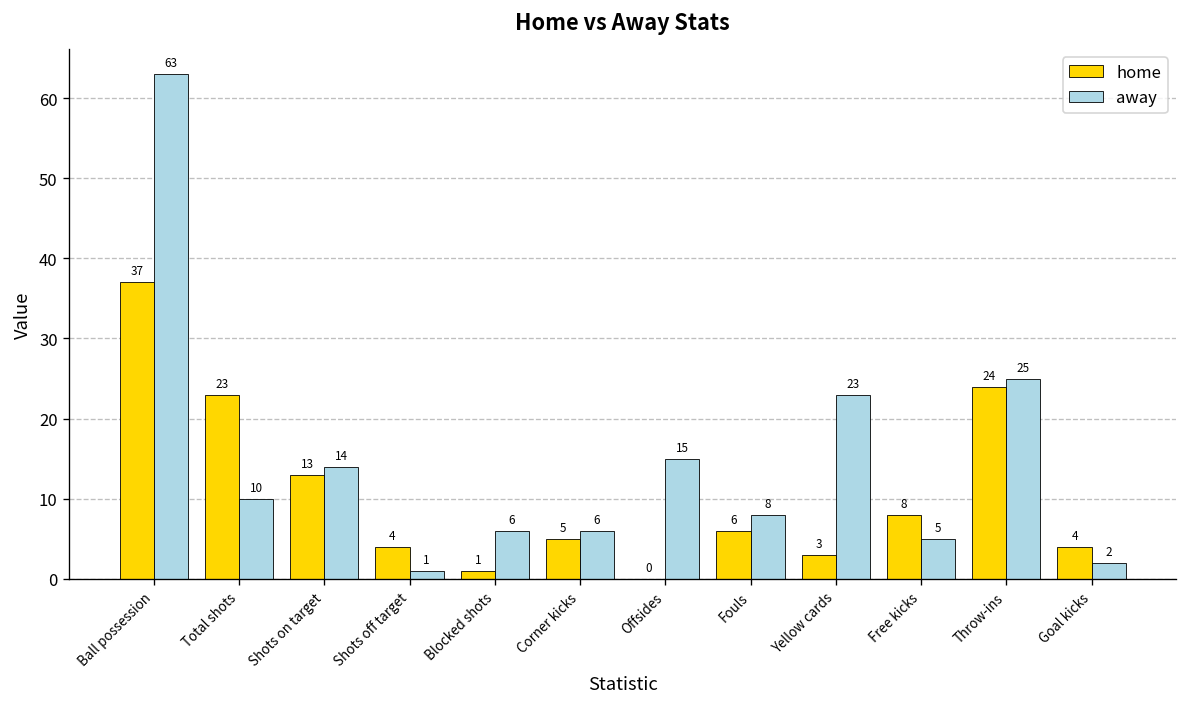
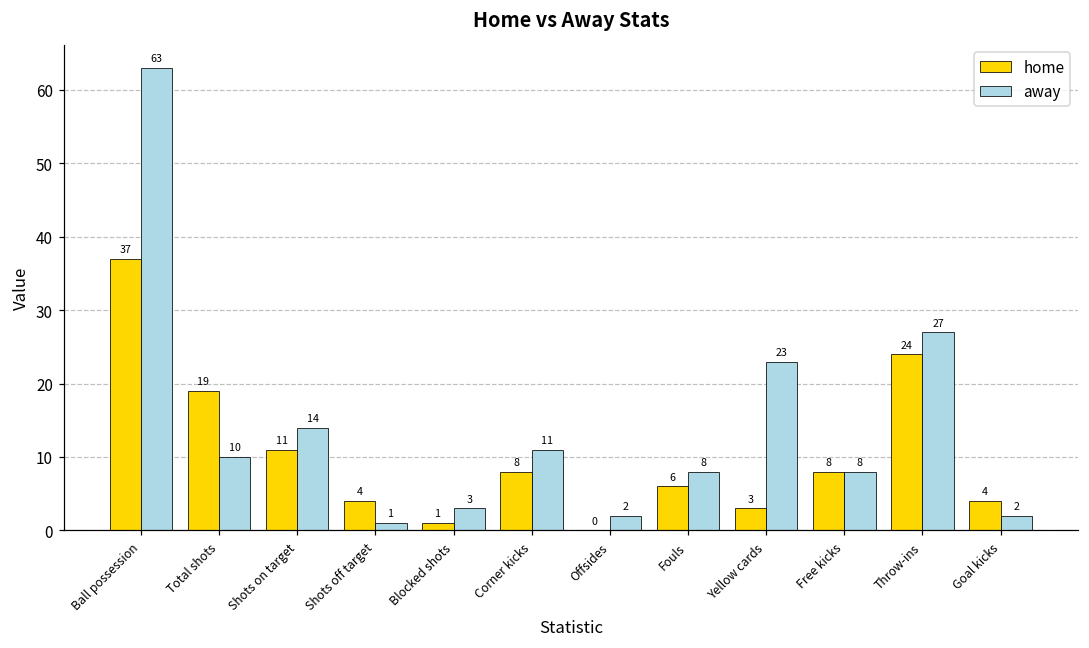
  {
    "home": {
      "Ball possession": 37,
-     "Total shots": 23,
-     "Shots on target": 13,
+     "Total shots": 19,
+     "Shots on target": 11,
      "Shots off target": 4,
      "Blocked shots": 1,
-     "Corner kicks": 5,
+     "Corner kicks": 8,
      "Offsides": 0,
      "Fouls": 6,
      "Yellow cards": 3,
      "Free kicks": 8,
      "Throw-ins": 24,
      "Goal kicks": 4
    },
    "away": {
      "Ball possession": 63,
      "Total shots": 10,
      "Shots on target": 14,
      "Shots off target": 1,
-     "Blocked shots": 6,
-     "Corner kicks": 6,
-     "Offsides": 15,
+     "Blocked shots": 3,
+     "Corner kicks": 11,
+     "Offsides": 2,
      "Fouls": 8,
      "Yellow cards": 23,
-     "Free kicks": 5,
-     "Throw-ins": 25,
+     "Free kicks": 8,
+     "Throw-ins": 27,
      "Goal kicks": 2
    }
  }
